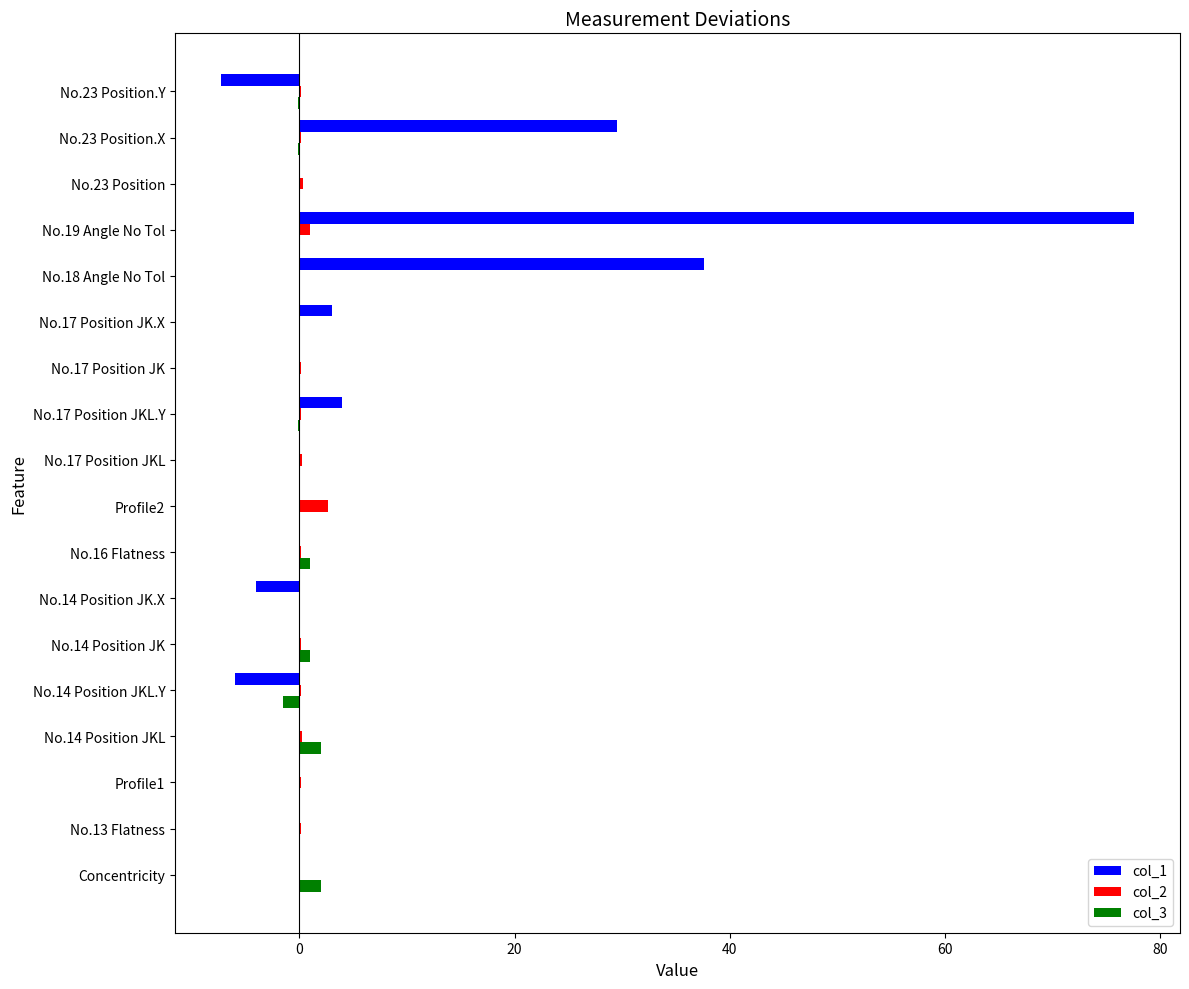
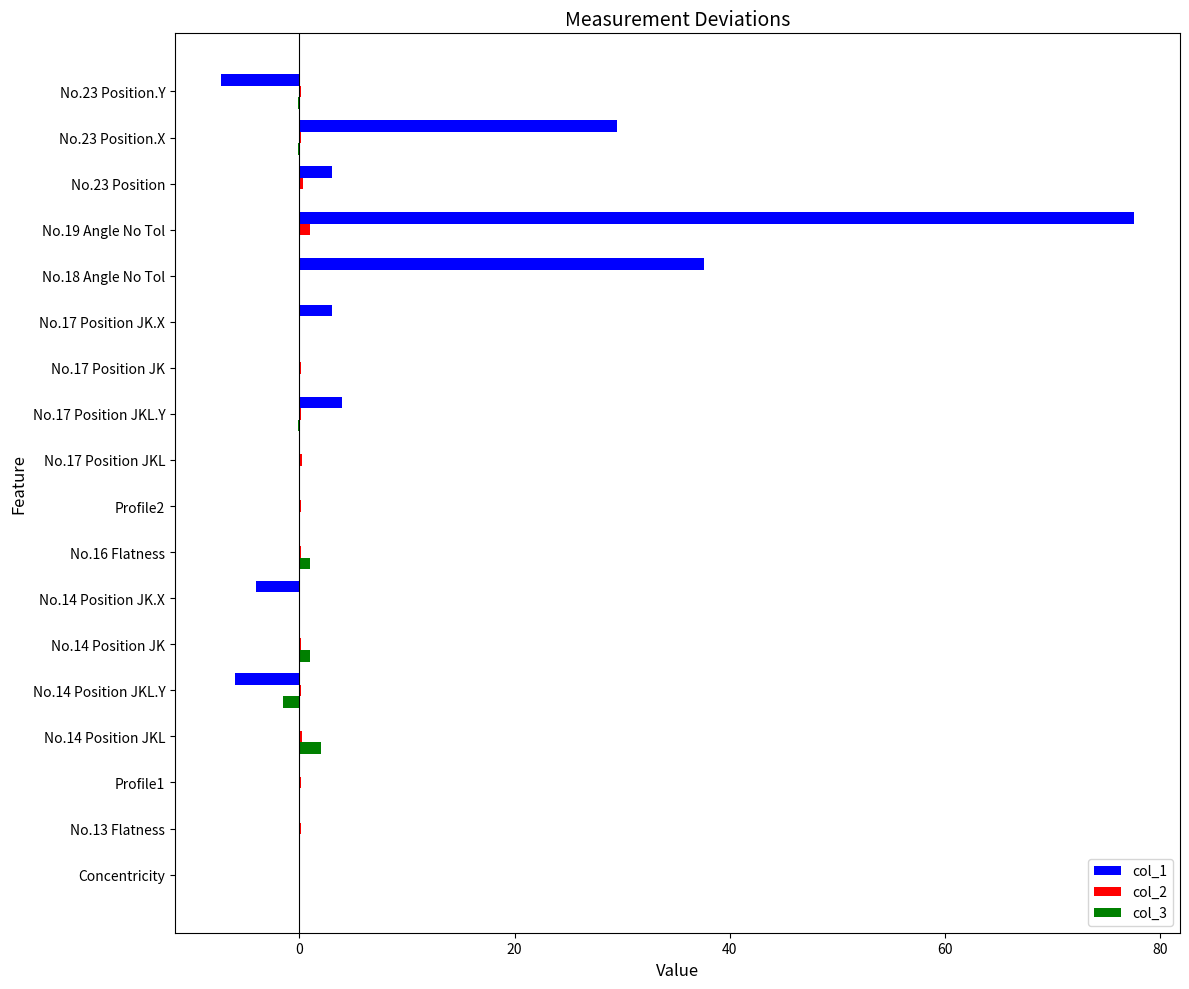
  {
    "col_1": {
      "No.23 Position.Y": -7.3,
      "No.23 Position.X": 29.5,
-     "No.23 Position": 0,
+     "No.23 Position": 3,
      "No.19 Angle No Tol": 77.6,
      "No.18 Angle No Tol": 37.6,
      "No.17 Position JK.X": 3,
      "No.17 Position JK": 0,
      "No.17 Position JKL.Y": 4,
      "No.17 Position JKL": 0,
      "Profile2": 0,
      "No.16 Flatness": 0,
      "No.14 Position JK.X": -4,
      "No.14 Position JK": 0,
      "No.14 Position JKL.Y": -6,
      "No.14 Position JKL": 0,
      "Profile1": 0,
      "No.13 Flatness": 0,
      "Concentricity": 0
    },
    "col_2": {
      "No.23 Position": 0.3,
      "No.19 Angle No Tol": 1.0,
      "No.18 Angle No Tol": 0.0,
-     "Profile2": 2.6
+     "Profile2": 0.2
    },
    "col_3": {
      "No.23 Position": 0,
      "No.19 Angle No Tol": 0,
      "No.18 Angle No Tol": 0,
      "No.17 Position JK": 0,
      "No.17 Position JKL": 0,
      "Profile2": 0,
      "No.16 Flatness": 1,
      "No.14 Position JK": 1,
      "No.14 Position JKL.Y": -1.5,
      "No.14 Position JKL": 2,
      "Profile1": 0,
      "No.13 Flatness": 0,
-     "Concentricity": 2
+     "Concentricity": 0
    }
  }
